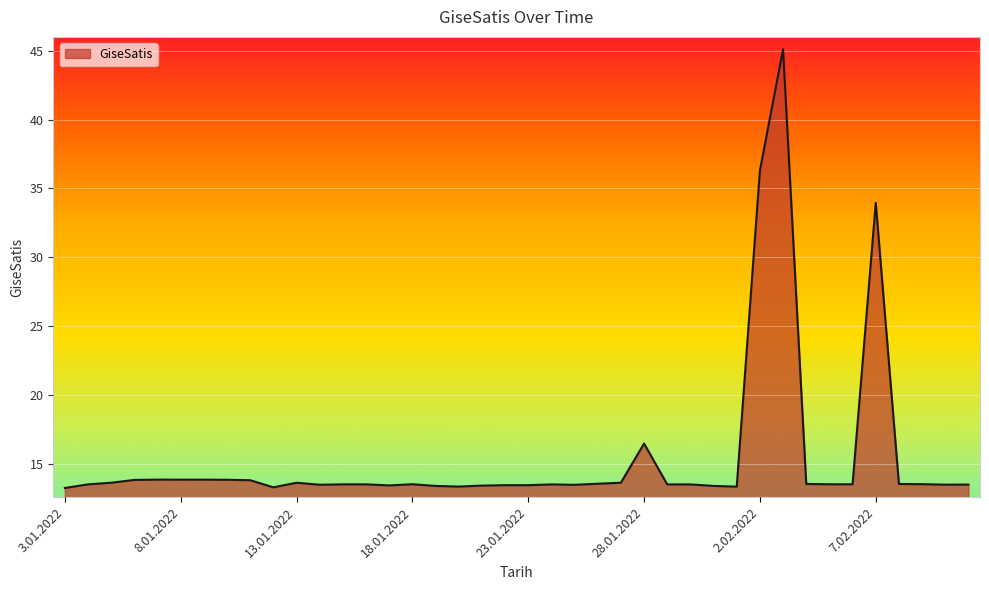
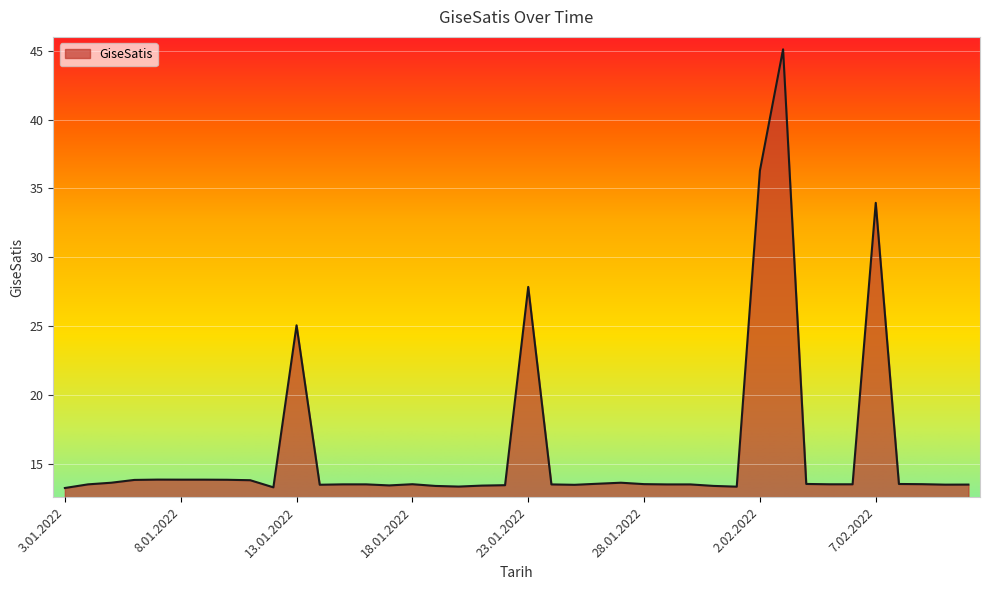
  {
    "3.01.2022": 13.3,
    "8.01.2022": 13.9,
-   "13.01.2022": 13.7,
+   "13.01.2022": 25.1,
    "18.01.2022": 13.6,
-   "23.01.2022": 13.5,
-   "28.01.2022": 16.5,
+   "23.01.2022": 27.9,
+   "28.01.2022": 13.6,
    "2.02.2022": 36.3,
    "7.02.2022": 34.0
  }
